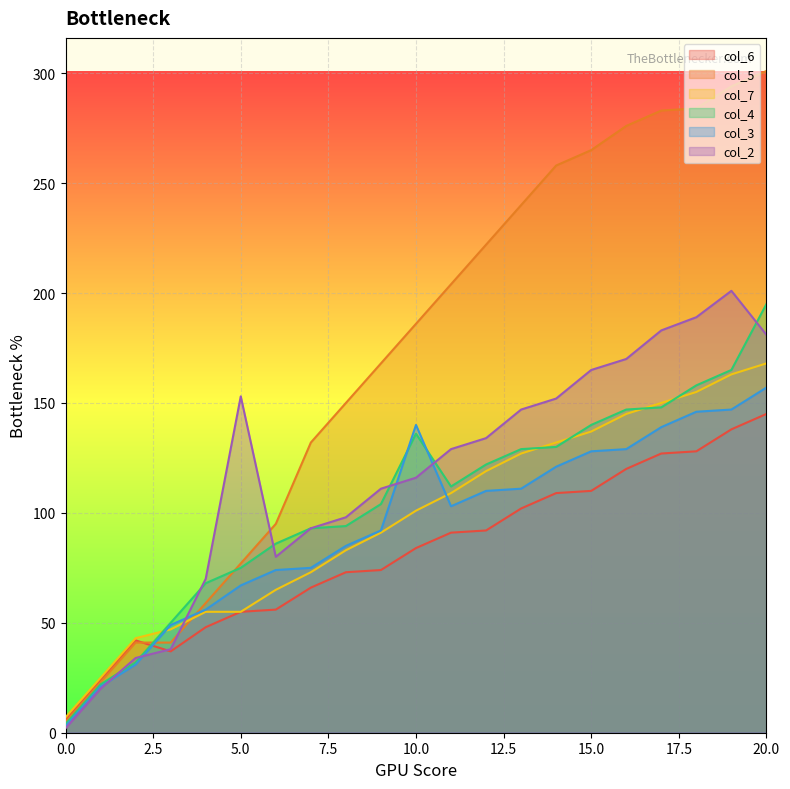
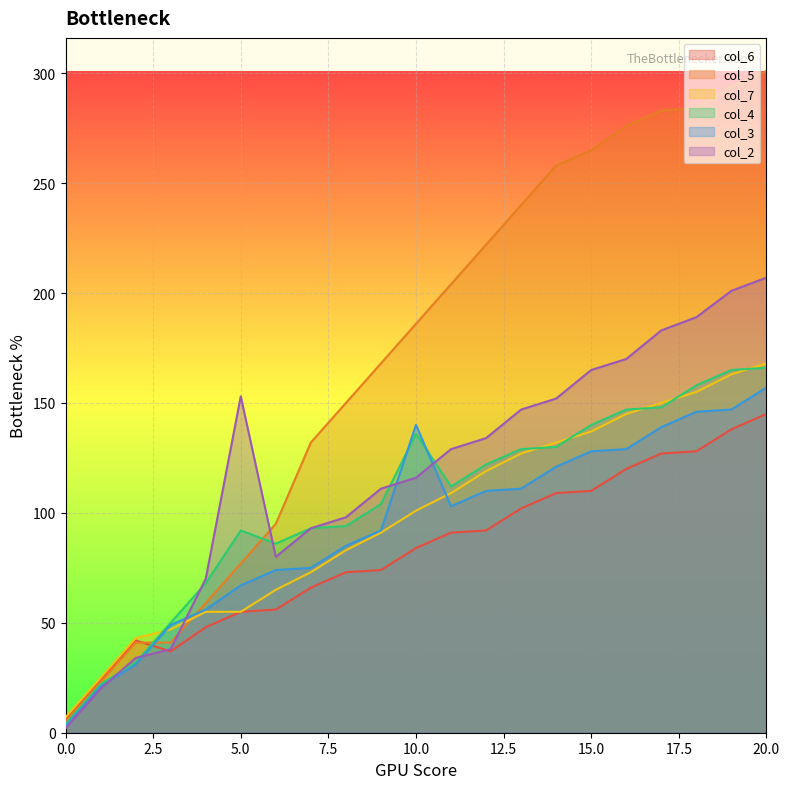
  {
    "col_4": {
-     "5.0": 75,
+     "5.0": 92,
      "10.0": 136,
      "15.0": 140,
-     "20.0": 195
+     "20.0": 166
    },
    "col_3": {
      "5.0": 67,
      "10.0": 140,
      "15.0": 128,
      "20.0": 157
    },
    "col_2": {
      "5.0": 153,
      "10.0": 116,
      "15.0": 165,
-     "20.0": 181
+     "20.0": 207
    }
  }
